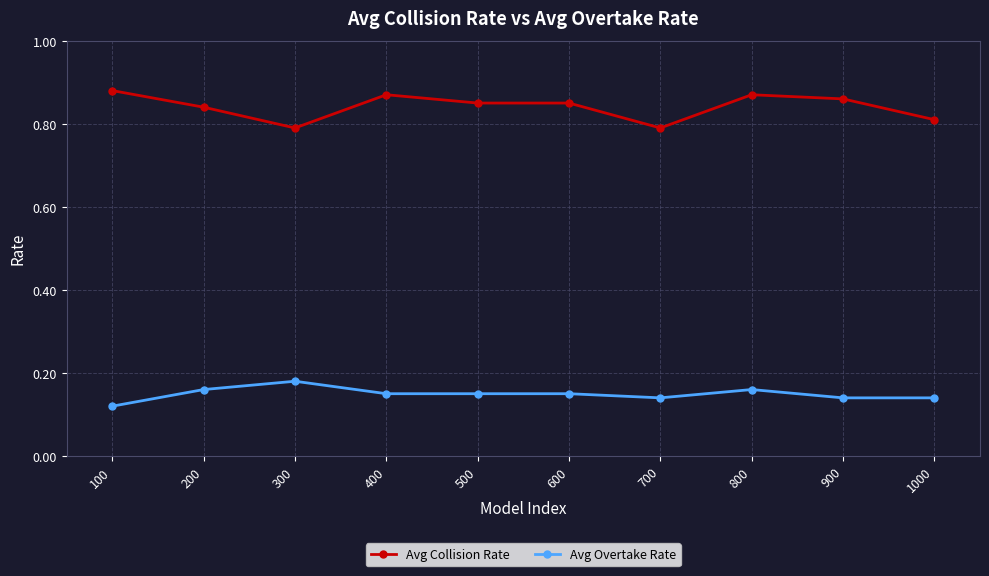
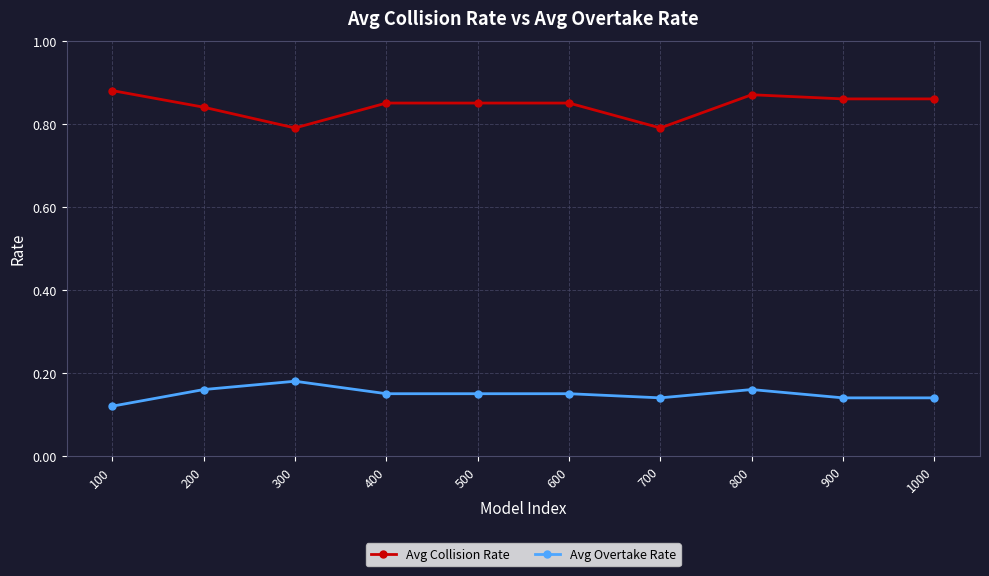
  {
    "Avg Collision Rate": {
      "100": 0.88,
      "200": 0.84,
      "300": 0.79,
-     "400": 0.87,
+     "400": 0.85,
      "500": 0.85,
      "600": 0.85,
      "700": 0.79,
      "800": 0.87,
      "900": 0.86,
-     "1000": 0.81
+     "1000": 0.86
    },
    "Avg Overtake Rate": {
      "100": 0.12,
      "200": 0.16,
      "300": 0.18,
      "400": 0.15,
      "500": 0.15,
      "600": 0.15,
      "700": 0.14,
      "800": 0.16,
      "900": 0.14,
      "1000": 0.14
    }
  }
